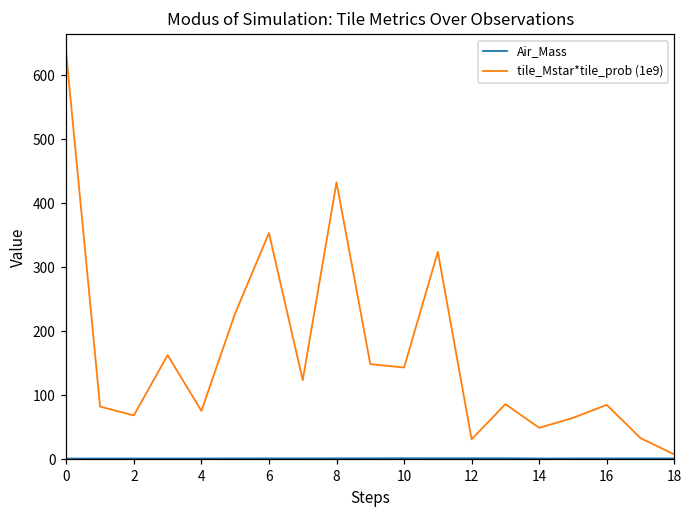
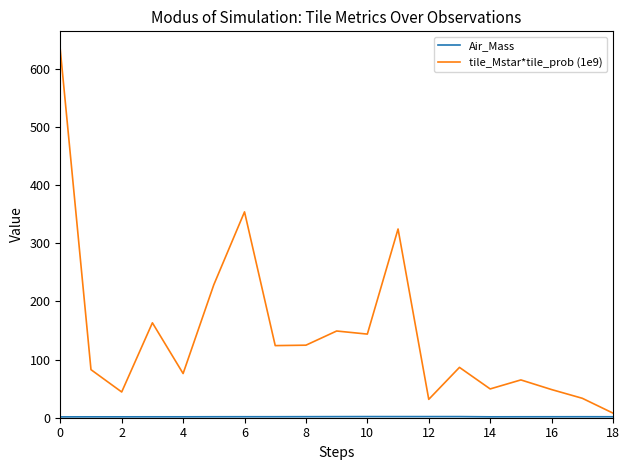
  {
    "Air_Mass": {
      "0": 0,
      "2": 0,
      "4": 0,
      "6": 0,
      "8": 0,
      "10": 0,
      "12": 0,
      "14": 0,
      "16": 0,
      "18": 0
    },
    "tile_Mstar*tile_prob (1e9)": {
      "0": 630,
-     "2": 70,
+     "2": 40,
      "4": 80,
      "6": 350,
-     "8": 430,
+     "8": 120,
      "10": 140,
      "12": 30,
      "14": 50,
-     "16": 90,
+     "16": 50,
      "18": 10
    }
  }
